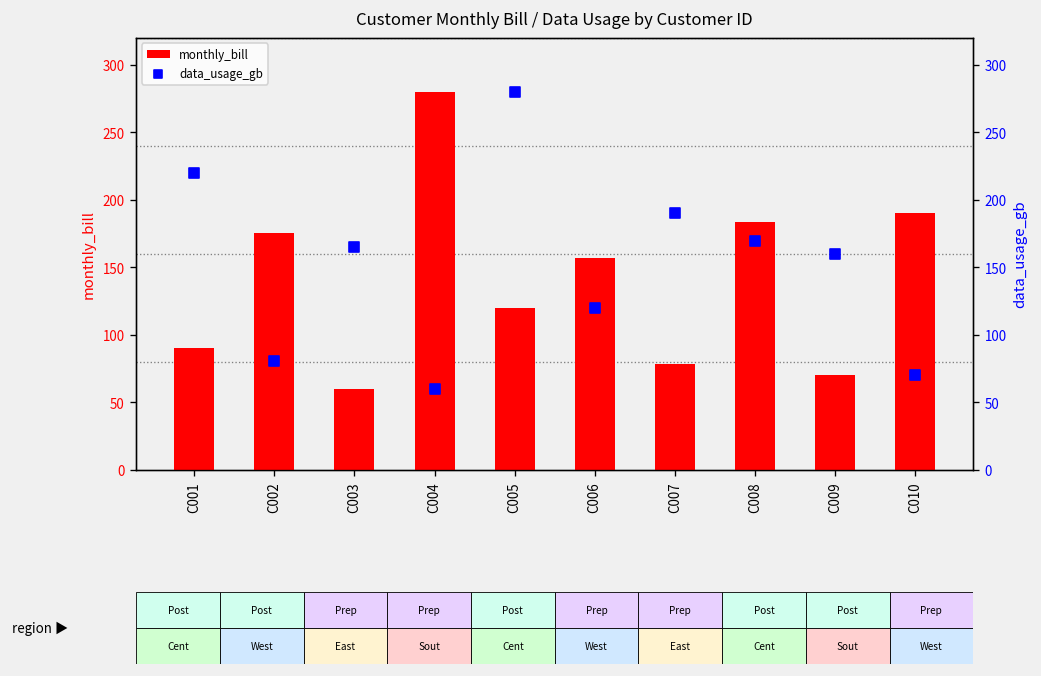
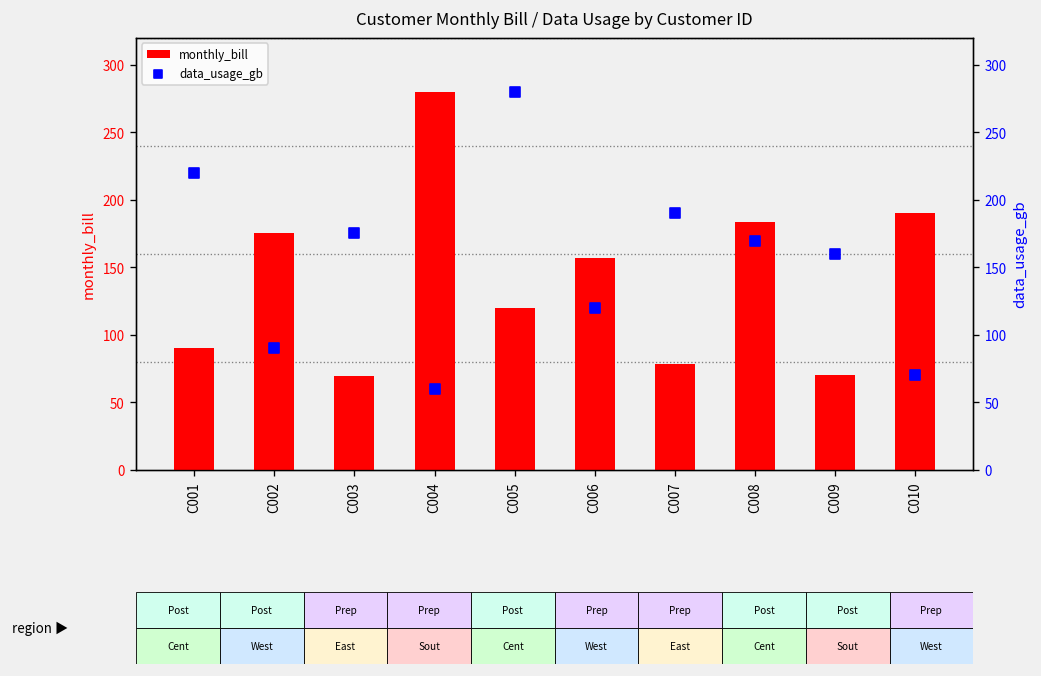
  {
    "monthly_bill": {
      "C001": 90,
      "C002": 175,
-     "C003": 60,
+     "C003": 69,
      "C004": 280,
      "C005": 120,
      "C006": 157,
      "C007": 78,
      "C008": 183,
      "C009": 70,
      "C010": 190
    },
    "data_usage_gb": {
-     "C002": 81,
-     "C003": 165
+     "C002": 90,
+     "C003": 175
    }
  }
